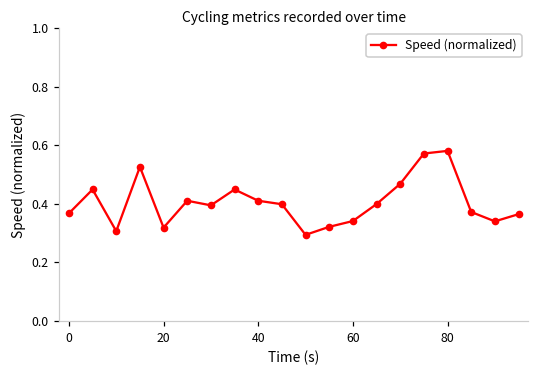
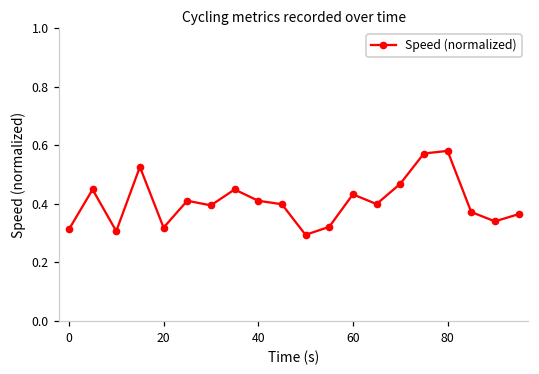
  {
-   "0": 0.37,
+   "0": 0.31,
    "20": 0.32,
    "40": 0.41,
-   "60": 0.34,
+   "60": 0.43,
    "80": 0.58
  }
